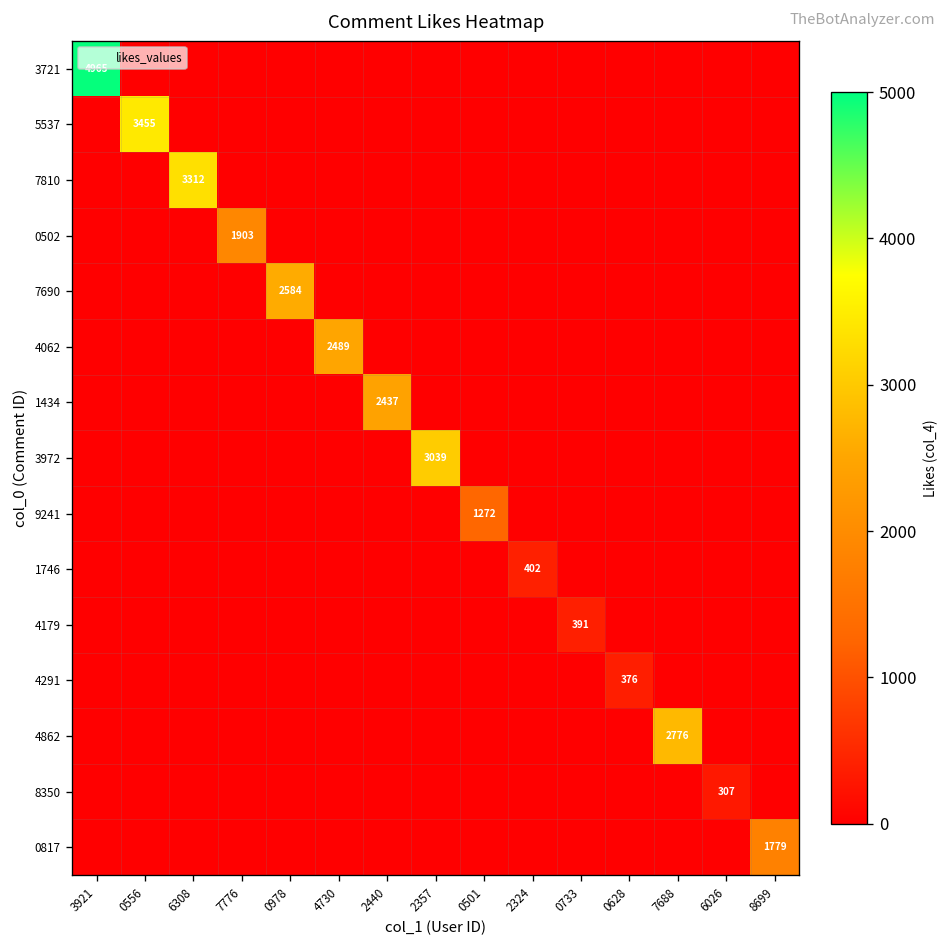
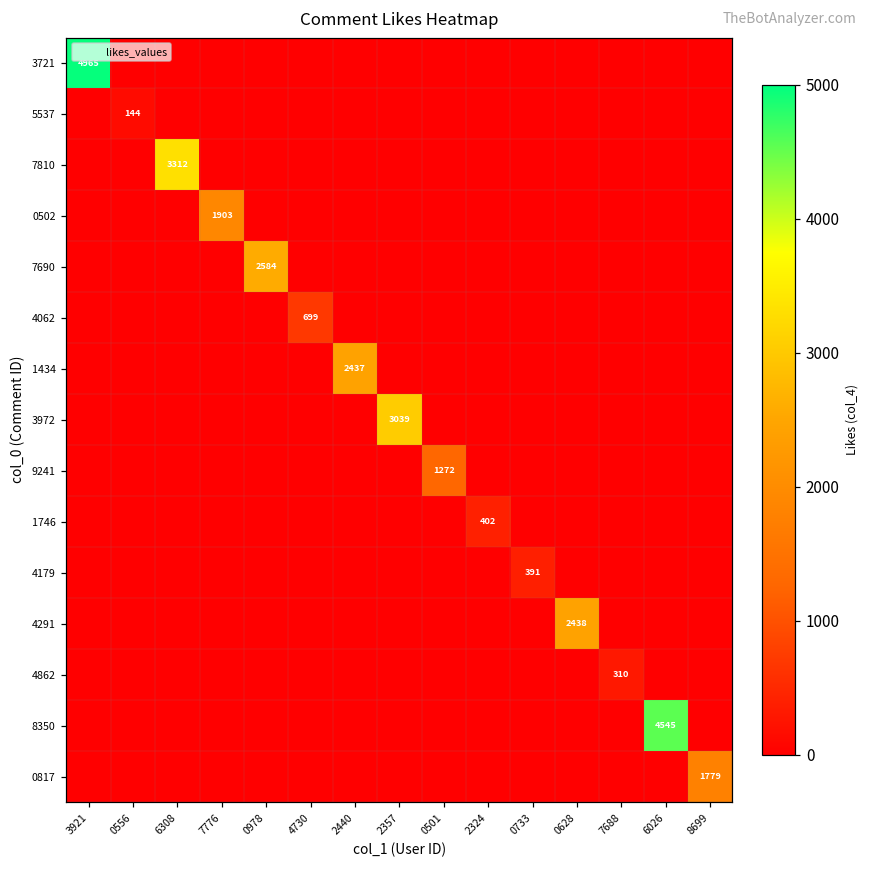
  {
    "5537": {
-     "0556": 3455
+     "0556": 144
    },
    "7810": {
      "6308": 3312
    },
    "0502": {
      "7776": 1903
    },
    "7690": {
      "0978": 2584
    },
    "4062": {
-     "4730": 2489
+     "4730": 699
    },
    "1434": {
      "2440": 2437
    },
    "3972": {
      "2357": 3039
    },
    "9241": {
      "0501": 1272
    },
    "1746": {
      "2324": 402
    },
    "4179": {
      "0733": 391
    },
    "4291": {
-     "0628": 376
+     "0628": 2438
    },
    "4862": {
-     "7688": 2776
+     "7688": 310
    },
    "8350": {
-     "6026": 307
+     "6026": 4545
    },
    "0817": {
      "8699": 1779
    }
  }
